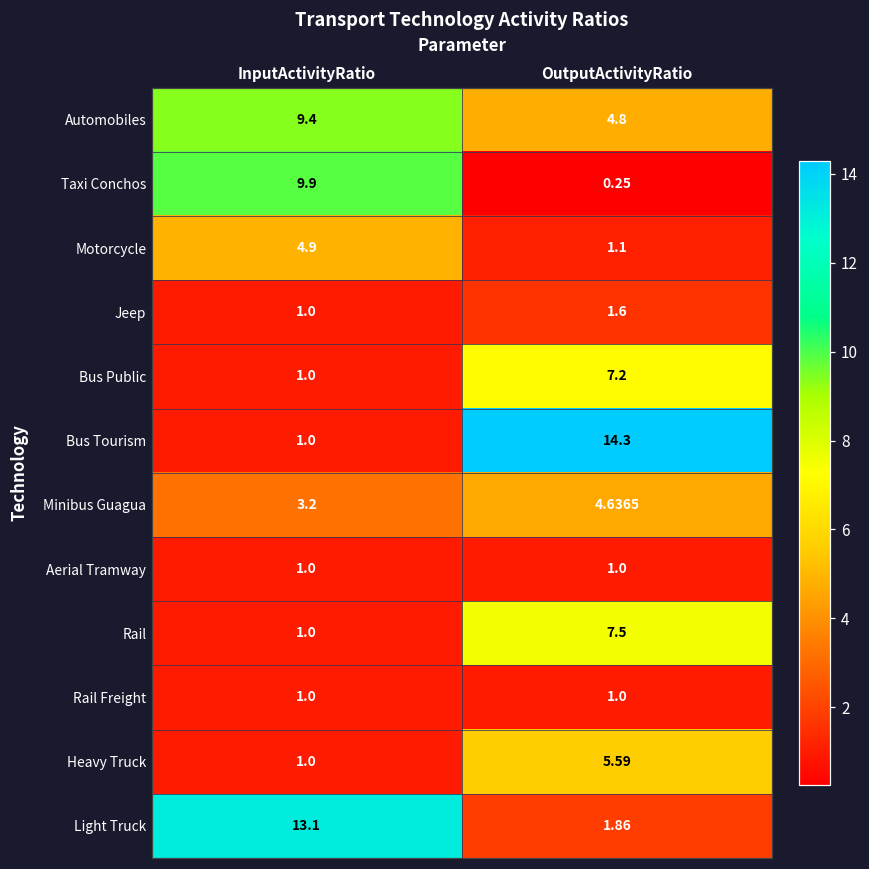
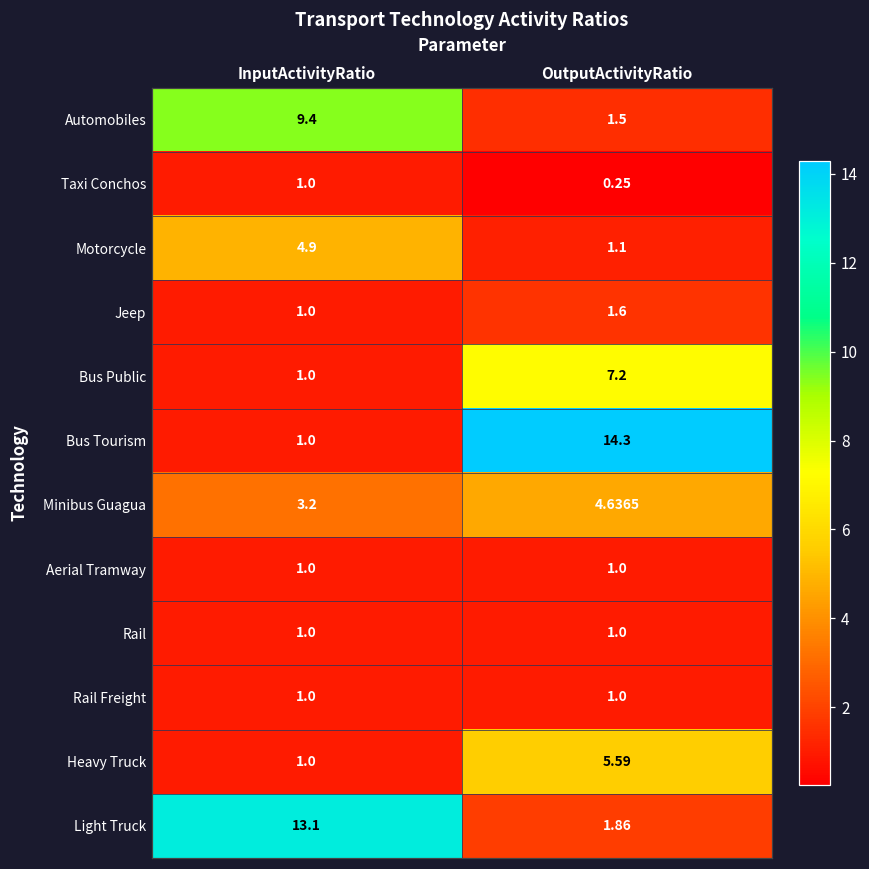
  {
    "Automobiles": {
      "InputActivityRatio": 9.4,
-     "OutputActivityRatio": 4.8
+     "OutputActivityRatio": 1.5
    },
    "Taxi Conchos": {
-     "InputActivityRatio": 9.9,
+     "InputActivityRatio": 1.0,
      "OutputActivityRatio": 0.25
    },
    "Motorcycle": {
      "InputActivityRatio": 4.9,
      "OutputActivityRatio": 1.1
    },
    "Jeep": {
      "InputActivityRatio": 1.0,
      "OutputActivityRatio": 1.6
    },
    "Bus Public": {
      "InputActivityRatio": 1.0,
      "OutputActivityRatio": 7.2
    },
    "Bus Tourism": {
      "InputActivityRatio": 1.0,
      "OutputActivityRatio": 14.3
    },
    "Minibus Guagua": {
      "InputActivityRatio": 3.2,
      "OutputActivityRatio": 4.6365
    },
    "Aerial Tramway": {
      "InputActivityRatio": 1.0,
      "OutputActivityRatio": 1.0
    },
    "Rail": {
      "InputActivityRatio": 1.0,
-     "OutputActivityRatio": 7.5
+     "OutputActivityRatio": 1.0
    },
    "Rail Freight": {
      "InputActivityRatio": 1.0,
      "OutputActivityRatio": 1.0
    },
    "Heavy Truck": {
      "InputActivityRatio": 1.0,
      "OutputActivityRatio": 5.59
    },
    "Light Truck": {
      "InputActivityRatio": 13.1,
      "OutputActivityRatio": 1.86
    }
  }
